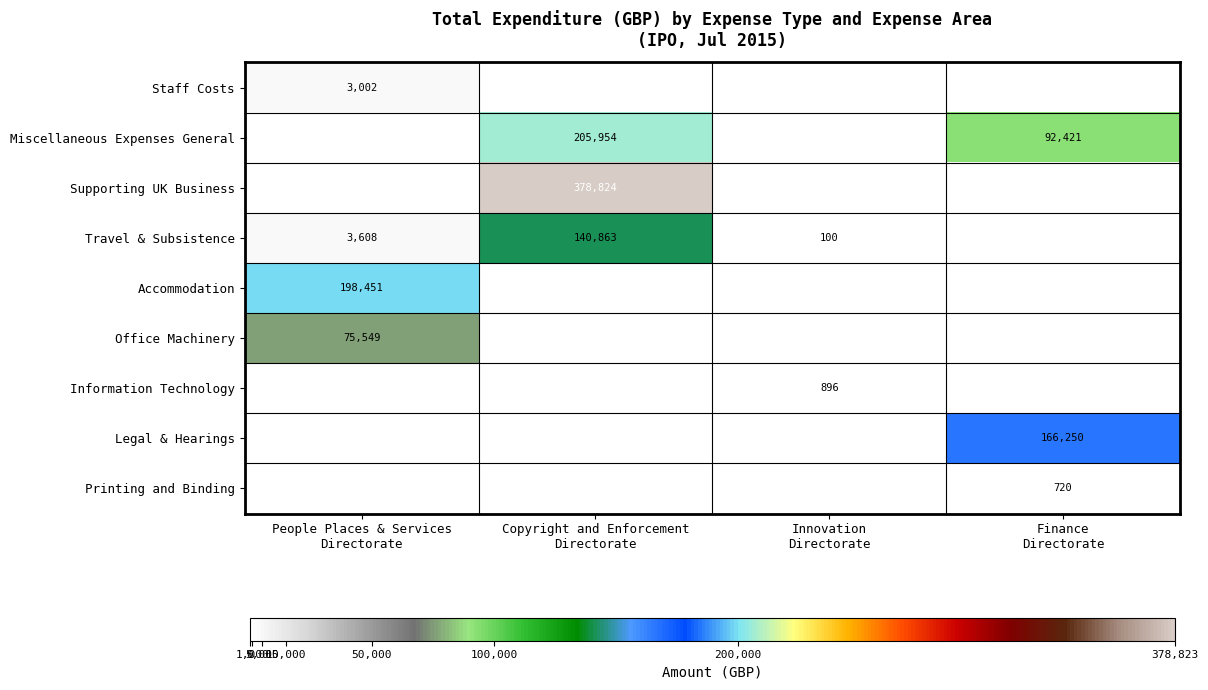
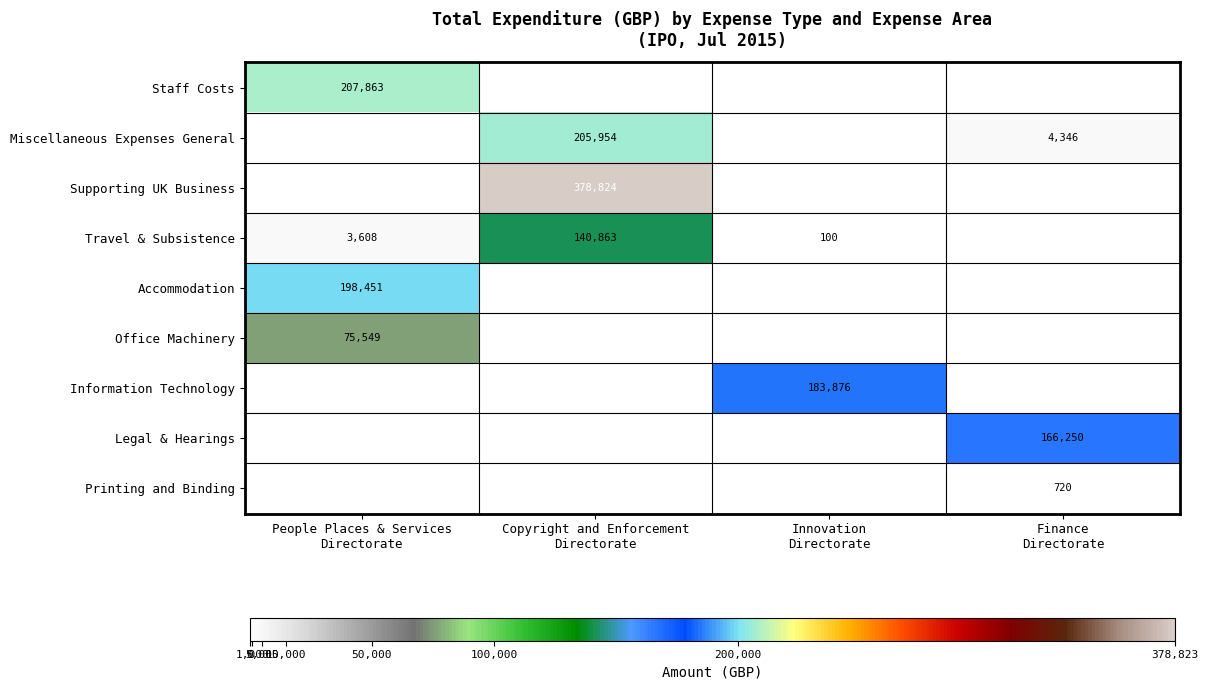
  {
    "Staff Costs": {
-     "People Places & Services Directorate": "3,002"
+     "People Places & Services Directorate": "207,863"
    },
    "Miscellaneous Expenses General": {
      "Copyright and Enforcement Directorate": "205,954",
-     "Finance Directorate": "92,421"
+     "Finance Directorate": "4,346"
    },
    "Supporting UK Business": {
      "Copyright and Enforcement Directorate": "378,824"
    },
    "Travel & Subsistence": {
      "People Places & Services Directorate": "3,608",
      "Copyright and Enforcement Directorate": "140,863",
      "Innovation Directorate": "100"
    },
    "Accommodation": {
      "People Places & Services Directorate": "198,451"
    },
    "Office Machinery": {
      "People Places & Services Directorate": "75,549"
    },
    "Information Technology": {
-     "Innovation Directorate": "896"
+     "Innovation Directorate": "183,876"
    },
    "Legal & Hearings": {
      "Finance Directorate": "166,250"
    },
    "Printing and Binding": {
      "Finance Directorate": "720"
    }
  }
